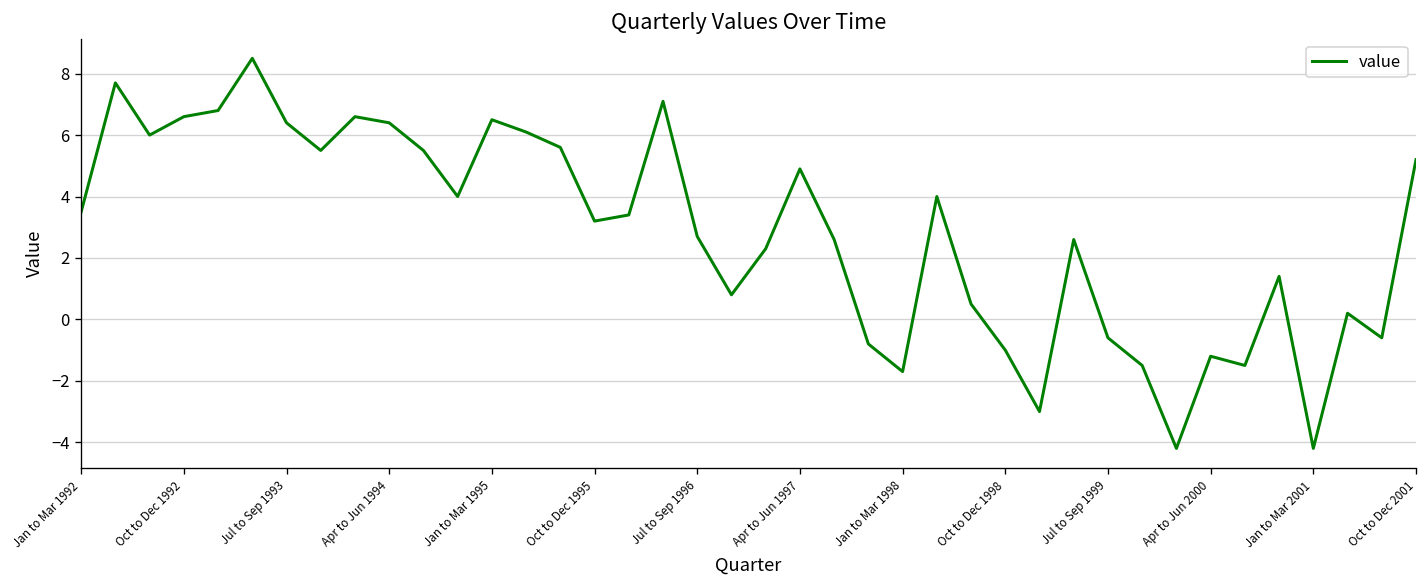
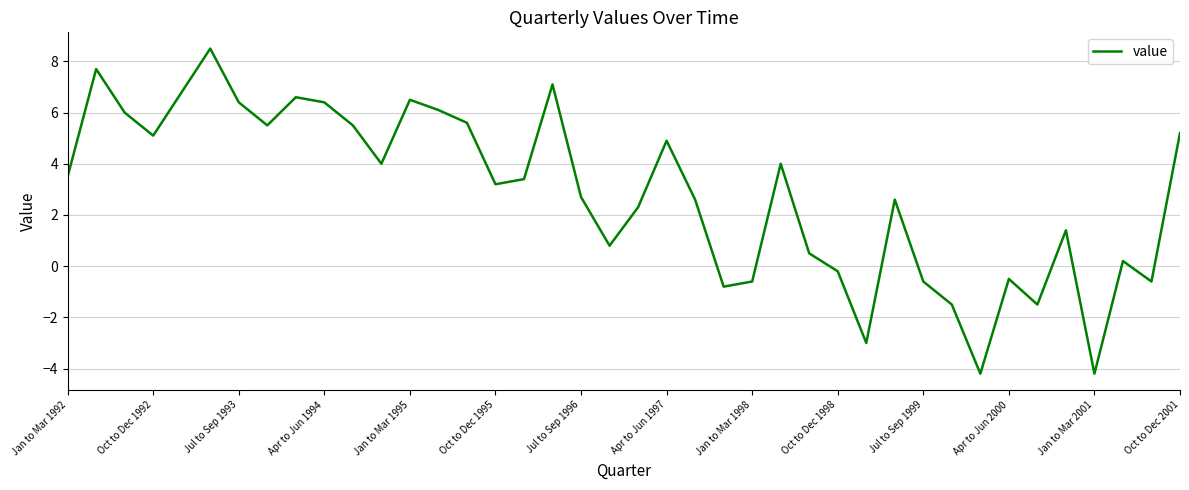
  {
    "Jan to Mar 1992": 3.5,
-   "Oct to Dec 1992": 6.6,
+   "Oct to Dec 1992": 5.1,
    "Jul to Sep 1993": 6.4,
    "Apr to Jun 1994": 6.4,
    "Jan to Mar 1995": 6.5,
    "Oct to Dec 1995": 3.2,
    "Jul to Sep 1996": 2.7,
    "Apr to Jun 1997": 4.9,
-   "Jan to Mar 1998": -1.7,
-   "Oct to Dec 1998": -1.0,
+   "Jan to Mar 1998": -0.6,
+   "Oct to Dec 1998": -0.2,
    "Jul to Sep 1999": -0.6,
-   "Apr to Jun 2000": -1.2,
+   "Apr to Jun 2000": -0.5,
    "Jan to Mar 2001": -4.2,
    "Oct to Dec 2001": 5.2
  }
